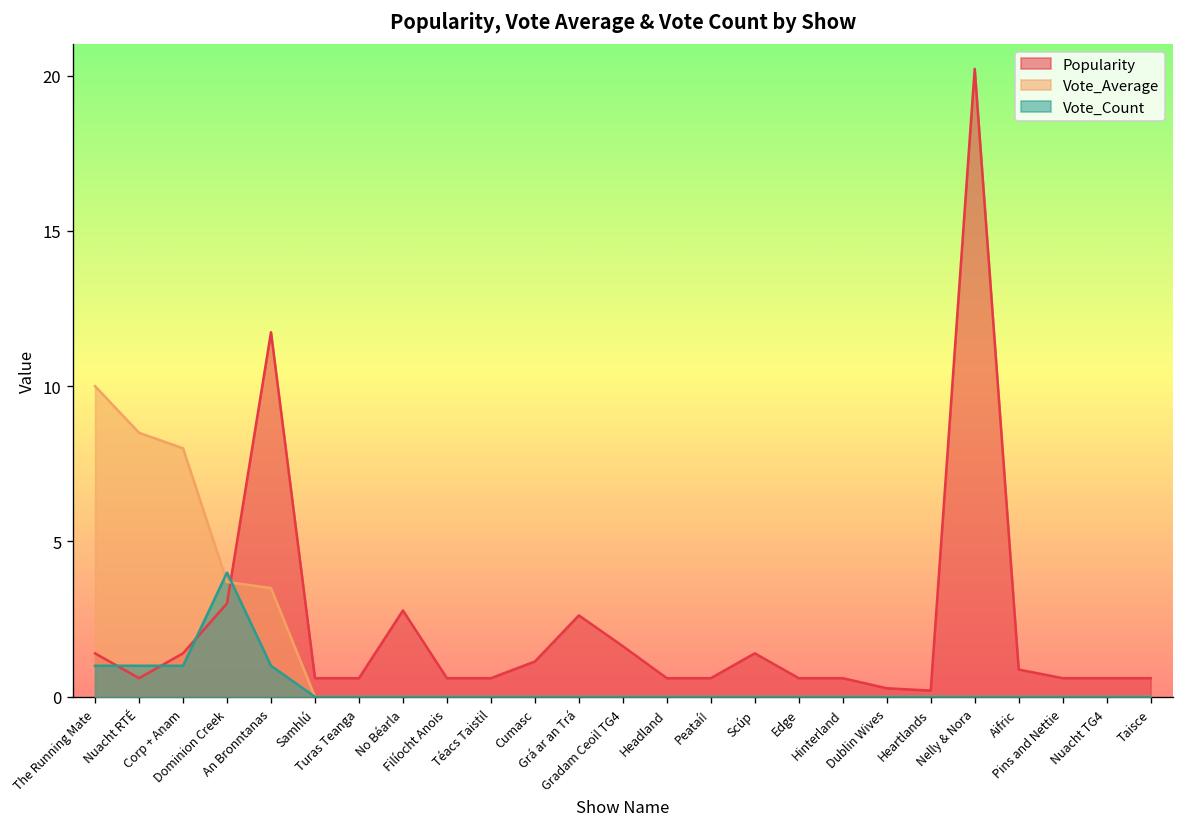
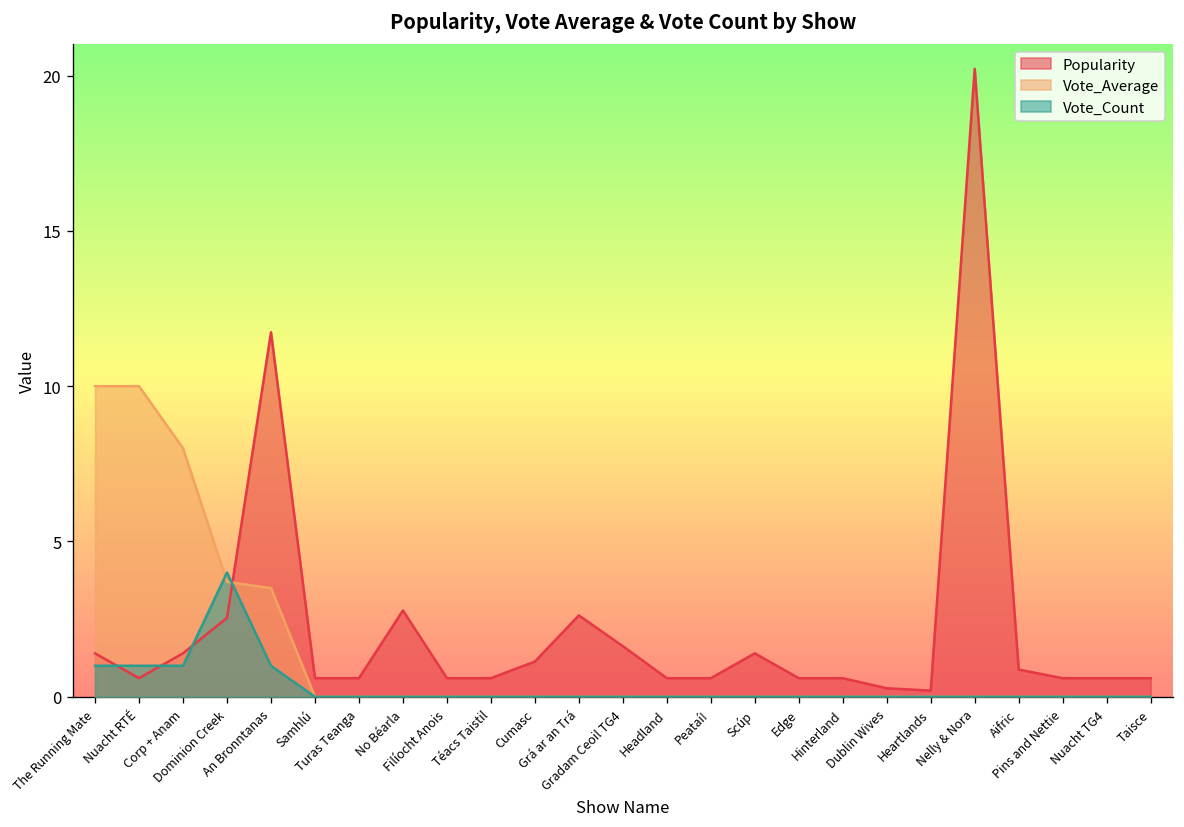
  {
    "Popularity": {
      "The Running Mate": 1.4,
      "Nuacht RTÉ": 0.6,
      "Corp + Anam": 1.4,
-     "Dominion Creek": 3.0,
+     "Dominion Creek": 2.5,
      "An Bronntanas": 11.7,
      "Samhlú": 0.6,
      "Turas Teanga": 0.6,
      "No Béarla": 2.8,
      "Filíocht Anois": 0.6,
      "Téacs Taistil": 0.6,
      "Cumasc": 1.1,
      "Grá ar an Trá": 2.6,
      "Gradam Ceoil TG4": 1.6,
      "Headland": 0.6,
      "Peataí!": 0.6,
      "Scúp": 1.4,
      "Edge": 0.6,
      "Hinterland": 0.6,
      "Dublin Wives": 0.3,
      "Heartlands": 0.2,
      "Nelly & Nora": 20.2,
      "Aifric": 0.9,
      "Pins and Nettie": 0.6,
      "Nuacht TG4": 0.6,
      "Taisce": 0.6
    },
    "Vote_Average": {
      "The Running Mate": 10.0,
-     "Nuacht RTÉ": 8.5,
+     "Nuacht RTÉ": 10.0,
      "Corp + Anam": 8.0,
      "Dominion Creek": 3.7,
      "An Bronntanas": 3.5
    },
    "Vote_Count": {
      "The Running Mate": 1.0,
      "Nuacht RTÉ": 1.0,
      "Corp + Anam": 1.0,
      "Dominion Creek": 4.0,
      "An Bronntanas": 1.0
    }
  }
